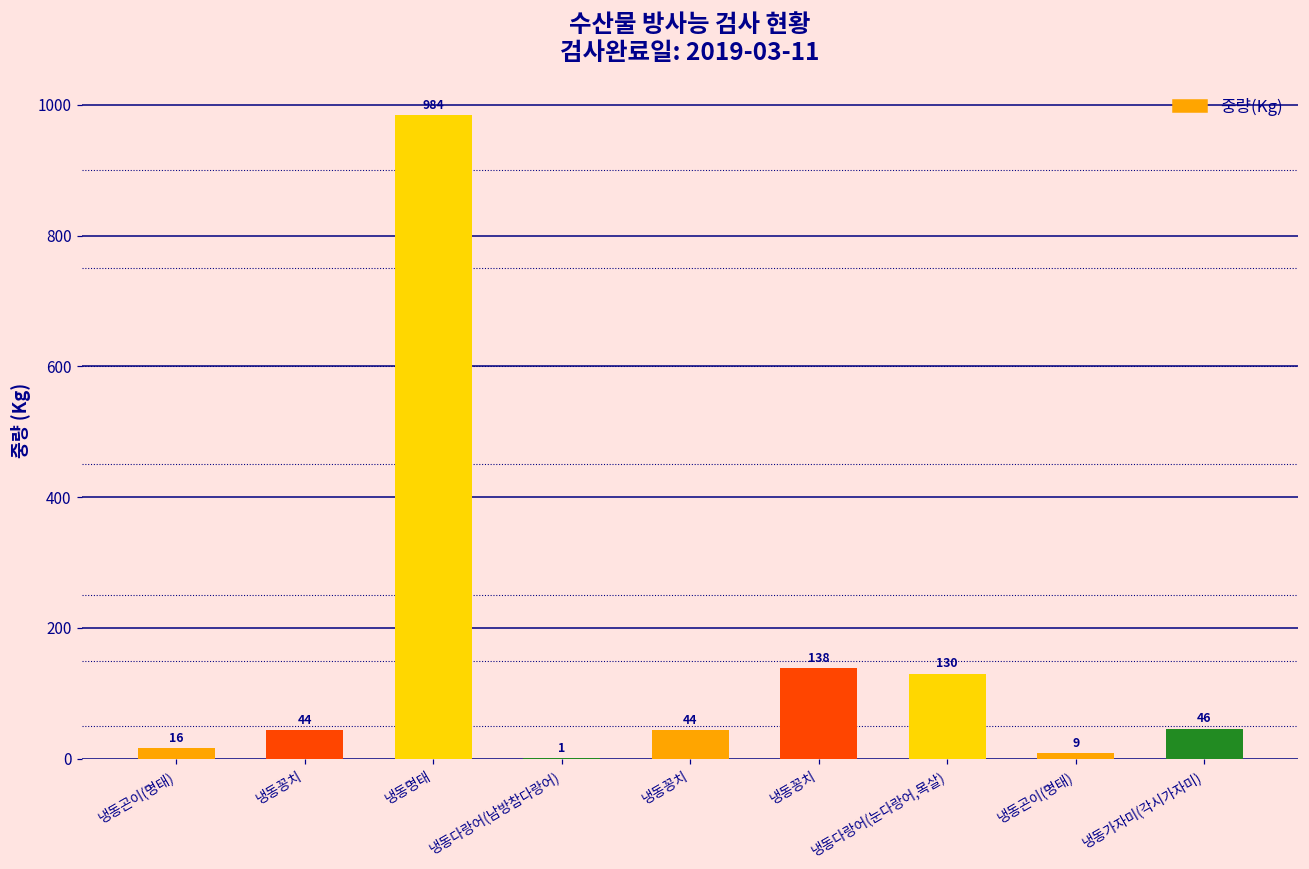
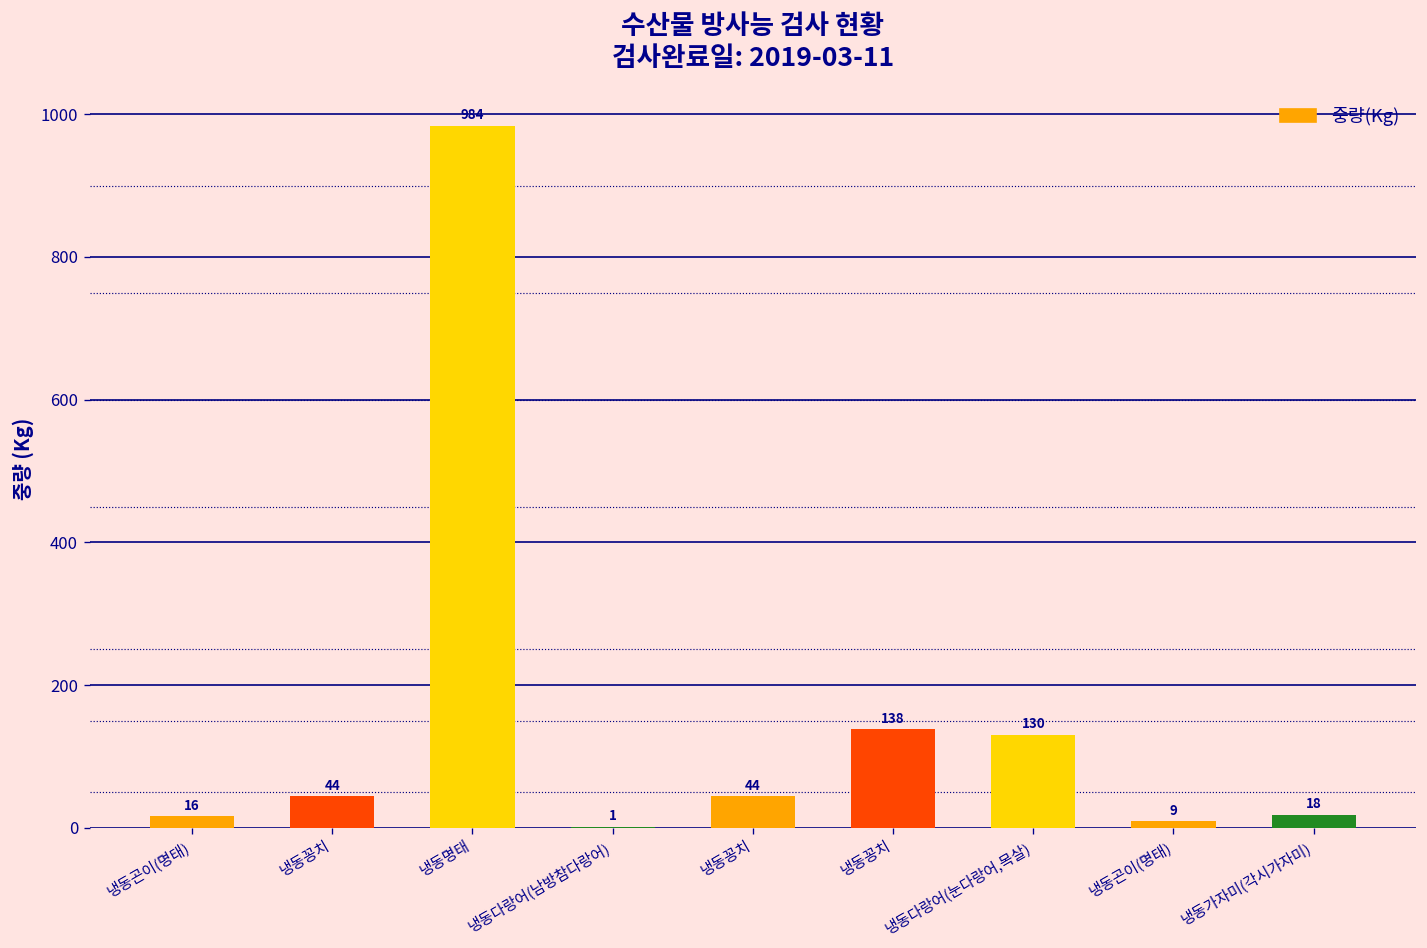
  {
    "냉동명태": 984,
    "냉동다랑어(남방참다랑어)": 1,
    "냉동다랑어(눈다랑어,목살)": 130,
-   "냉동가자미(각시가자미)": 46
+   "냉동가자미(각시가자미)": 18
  }
